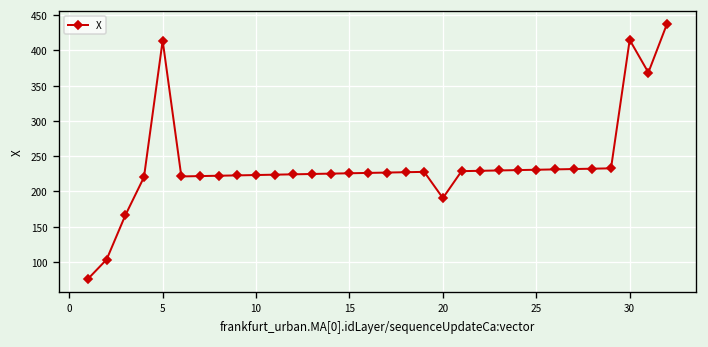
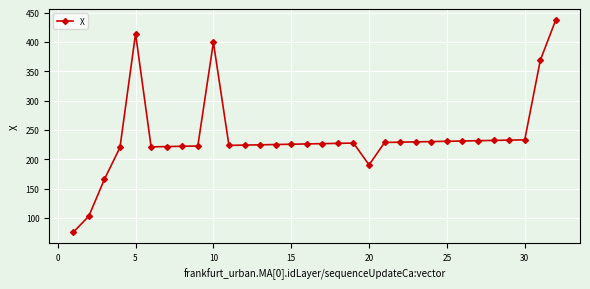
  {
    "5": 410,
-   "10": 220,
+   "10": 400,
    "15": 230,
    "20": 190,
    "25": 230,
-   "30": 410
+   "30": 230
  }
